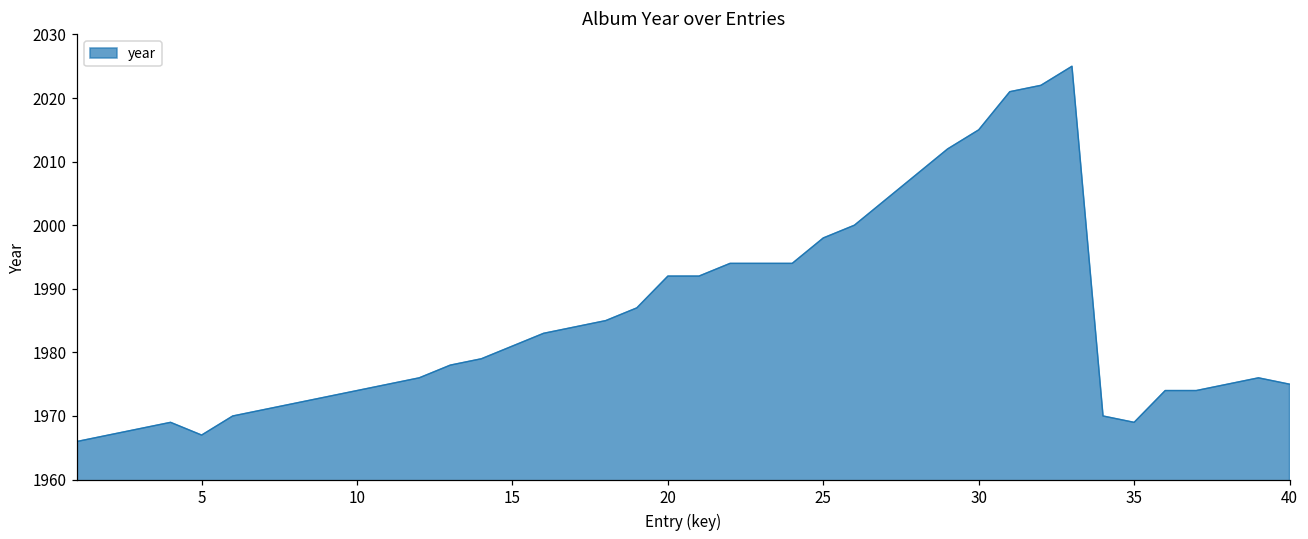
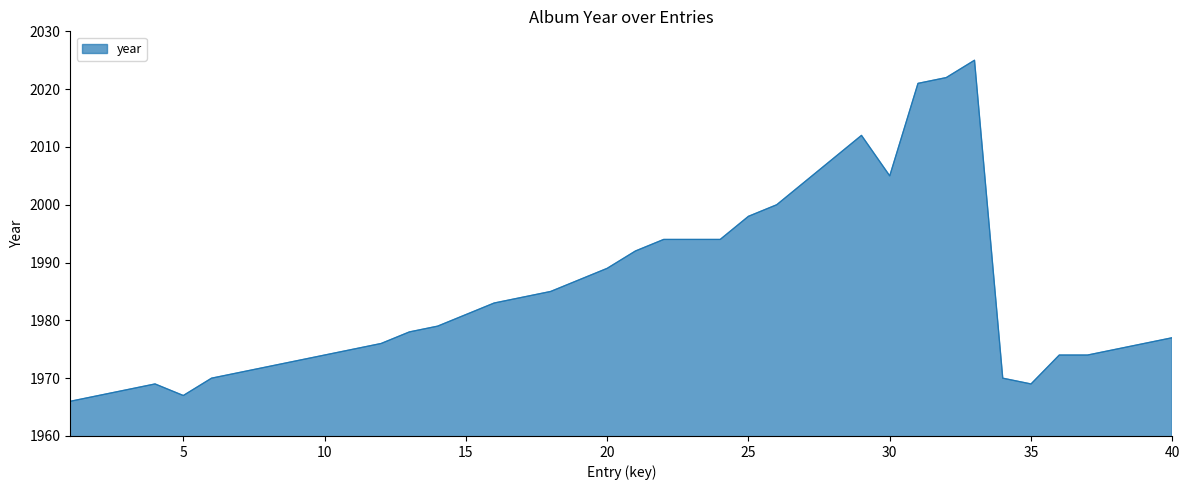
  {
    "5": 1967,
    "10": 1974,
    "15": 1981,
-   "20": 1992,
+   "20": 1989,
    "25": 1998,
-   "30": 2015,
+   "30": 2005,
    "35": 1969,
-   "40": 1975
+   "40": 1977
  }
